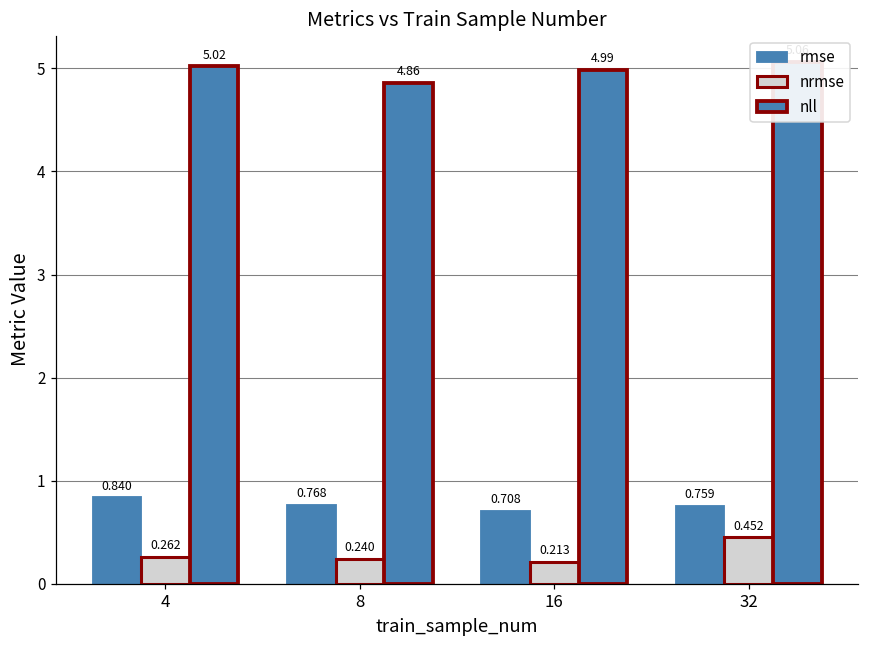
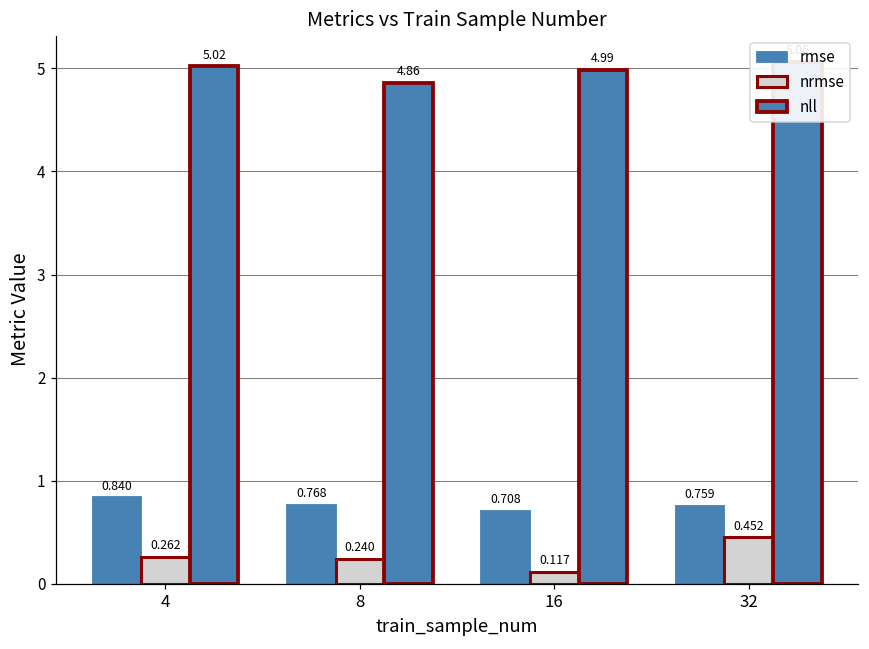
  {
    "nrmse": {
      "4": 0.262,
      "8": 0.240,
-     "16": 0.213,
+     "16": 0.117,
      "32": 0.452
    }
  }
